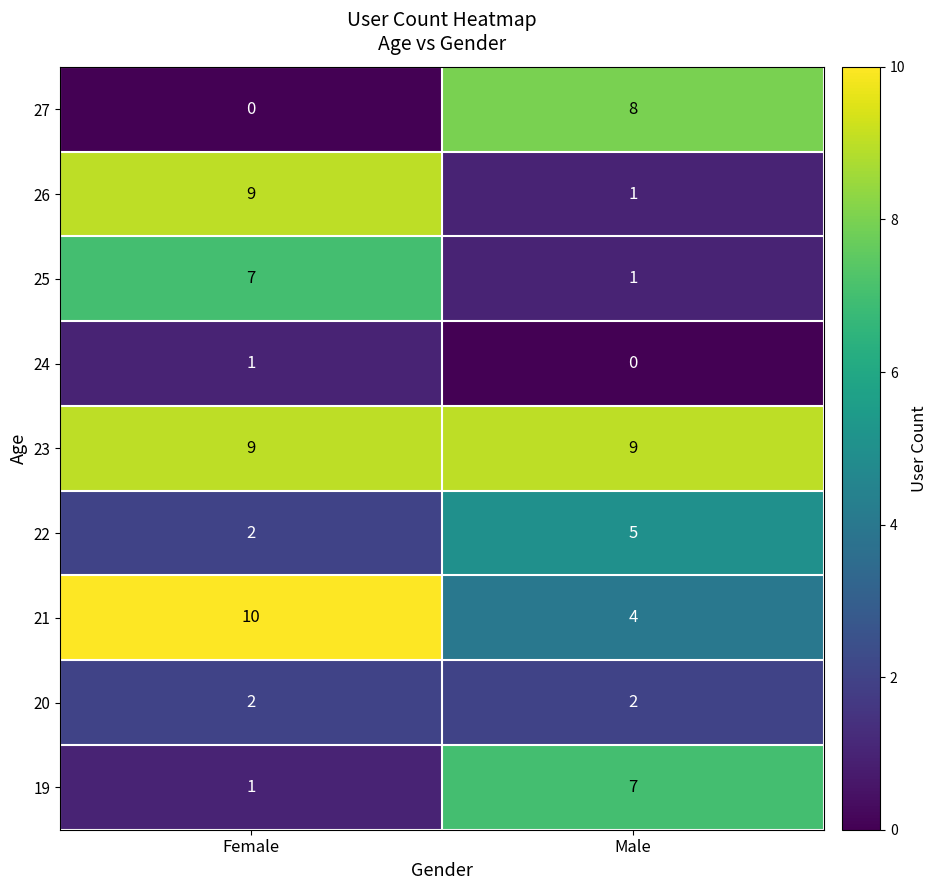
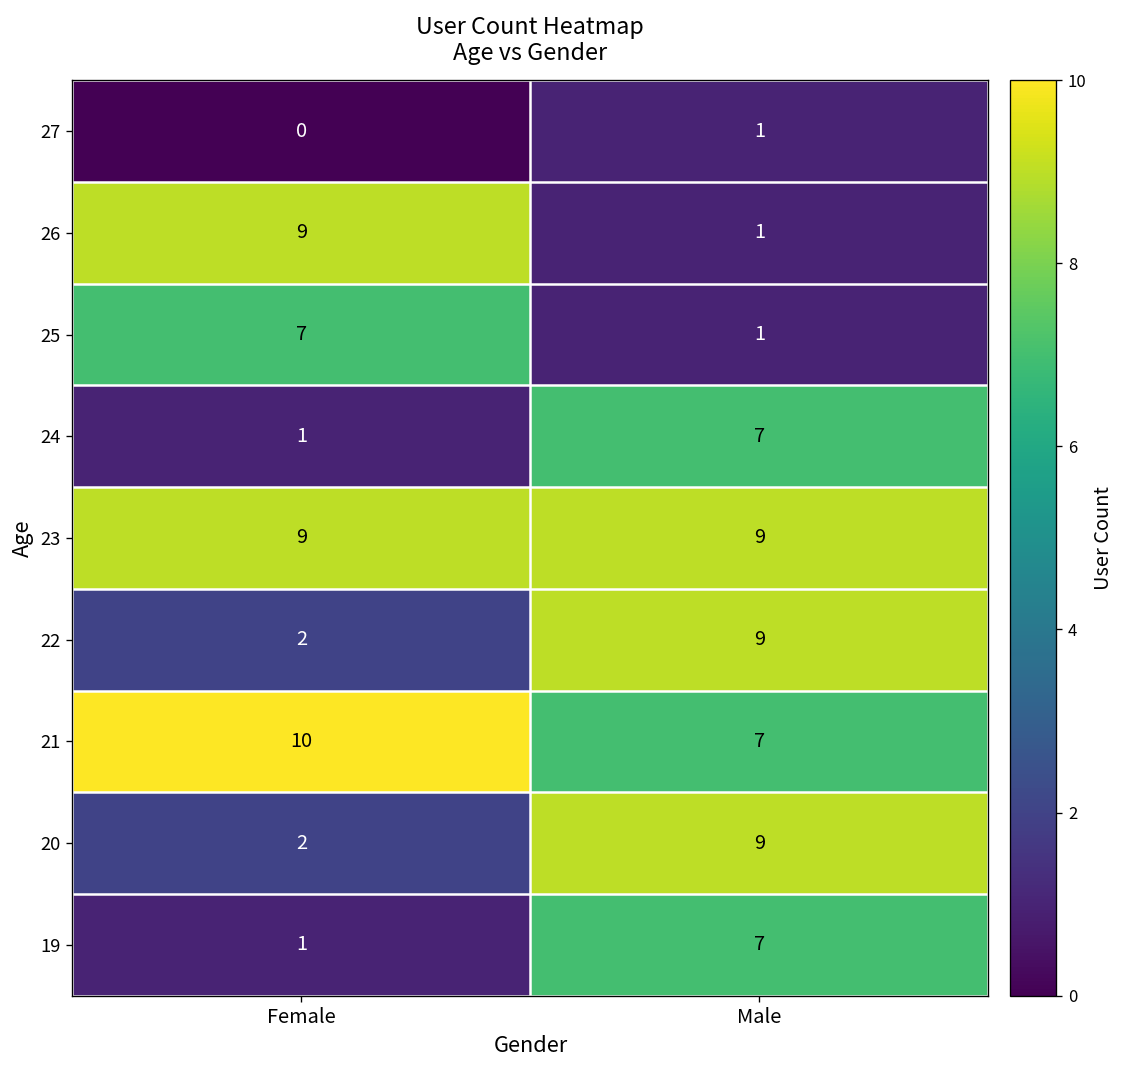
  {
    "27": {
      "Female": 0,
-     "Male": 8
+     "Male": 1
    },
    "26": {
      "Female": 9,
      "Male": 1
    },
    "25": {
      "Female": 7,
      "Male": 1
    },
    "24": {
      "Female": 1,
-     "Male": 0
+     "Male": 7
    },
    "23": {
      "Female": 9,
      "Male": 9
    },
    "22": {
      "Female": 2,
-     "Male": 5
+     "Male": 9
    },
    "21": {
      "Female": 10,
-     "Male": 4
+     "Male": 7
    },
    "20": {
      "Female": 2,
-     "Male": 2
+     "Male": 9
    },
    "19": {
      "Female": 1,
      "Male": 7
    }
  }
